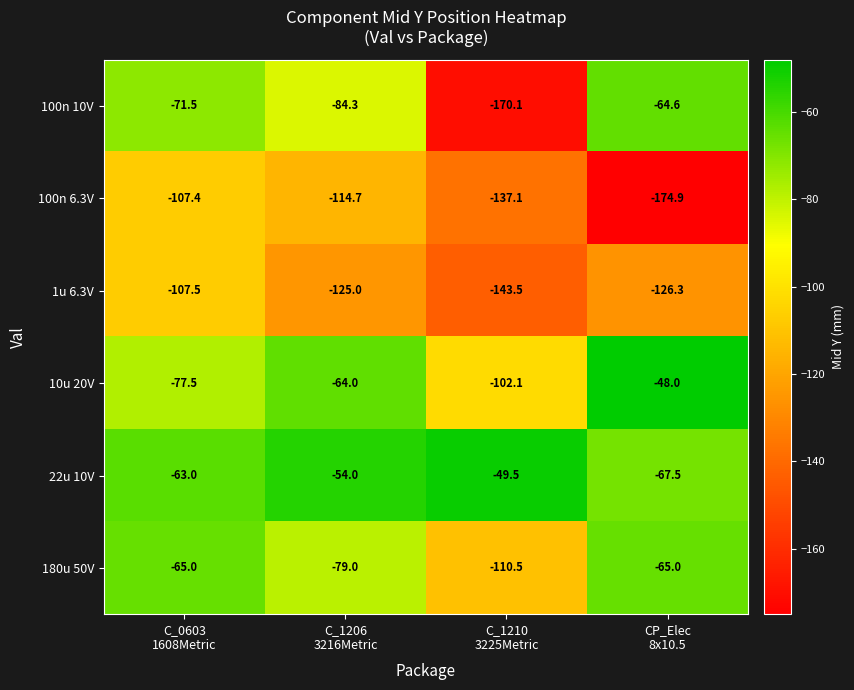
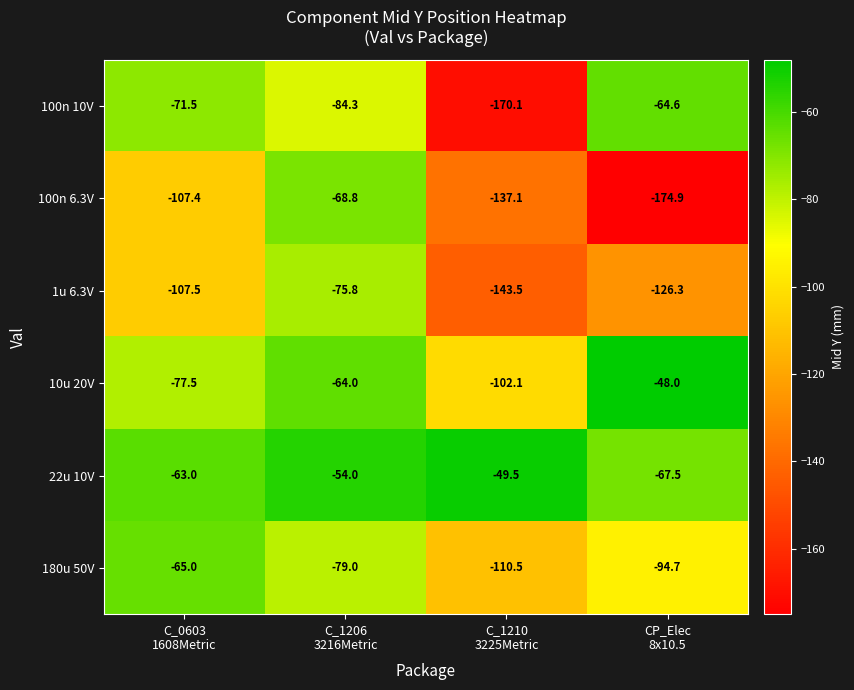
  {
    "100n 10V": {
      "C_0603 1608Metric": -71.5,
      "C_1206 3216Metric": -84.3,
      "C_1210 3225Metric": -170.1,
      "CP_Elec 8x10.5": -64.6
    },
    "100n 6.3V": {
      "C_0603 1608Metric": -107.4,
-     "C_1206 3216Metric": -114.7,
+     "C_1206 3216Metric": -68.8,
      "C_1210 3225Metric": -137.1,
      "CP_Elec 8x10.5": -174.9
    },
    "1u 6.3V": {
      "C_0603 1608Metric": -107.5,
-     "C_1206 3216Metric": -125.0,
+     "C_1206 3216Metric": -75.8,
      "C_1210 3225Metric": -143.5,
      "CP_Elec 8x10.5": -126.3
    },
    "10u 20V": {
      "C_0603 1608Metric": -77.5,
      "C_1206 3216Metric": -64.0,
      "C_1210 3225Metric": -102.1,
      "CP_Elec 8x10.5": -48.0
    },
    "22u 10V": {
      "C_0603 1608Metric": -63.0,
      "C_1206 3216Metric": -54.0,
      "C_1210 3225Metric": -49.5,
      "CP_Elec 8x10.5": -67.5
    },
    "180u 50V": {
      "C_0603 1608Metric": -65.0,
      "C_1206 3216Metric": -79.0,
      "C_1210 3225Metric": -110.5,
-     "CP_Elec 8x10.5": -65.0
+     "CP_Elec 8x10.5": -94.7
    }
  }
